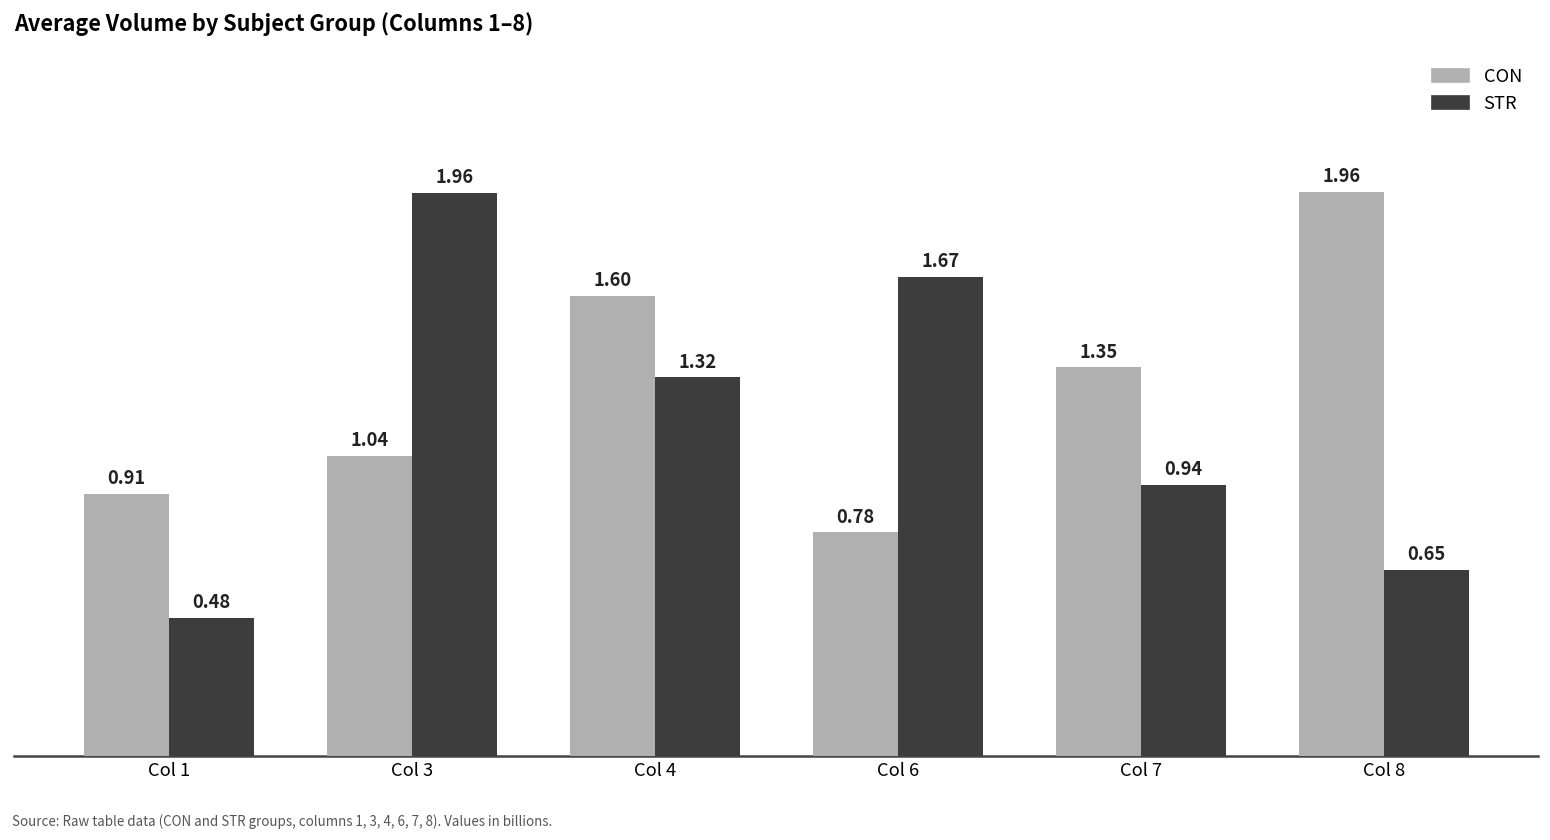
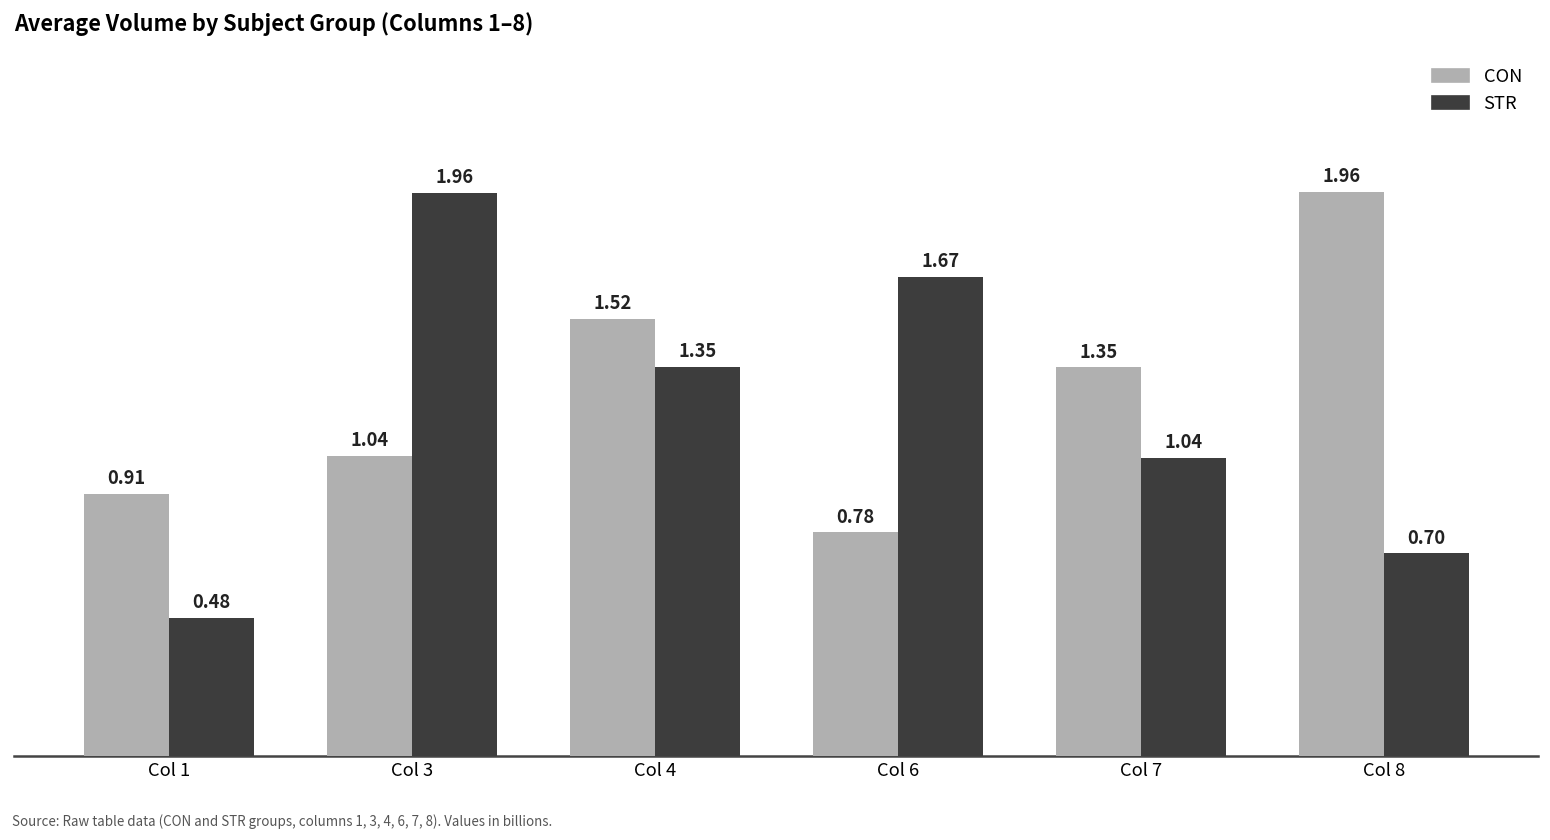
  {
    "CON": {
      "Col 1": 0.91,
      "Col 3": 1.04,
-     "Col 4": 1.60,
+     "Col 4": 1.52,
      "Col 6": 0.78,
      "Col 7": 1.35,
      "Col 8": 1.96
    },
    "STR": {
      "Col 1": 0.48,
      "Col 3": 1.96,
-     "Col 4": 1.32,
+     "Col 4": 1.35,
      "Col 6": 1.67,
-     "Col 7": 0.94,
-     "Col 8": 0.65
+     "Col 7": 1.04,
+     "Col 8": 0.70
    }
  }
